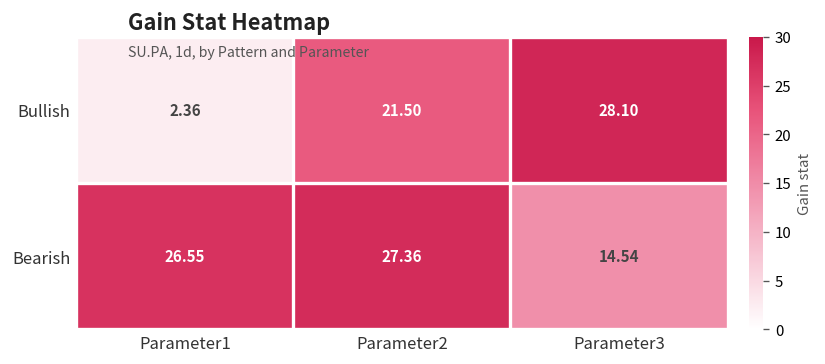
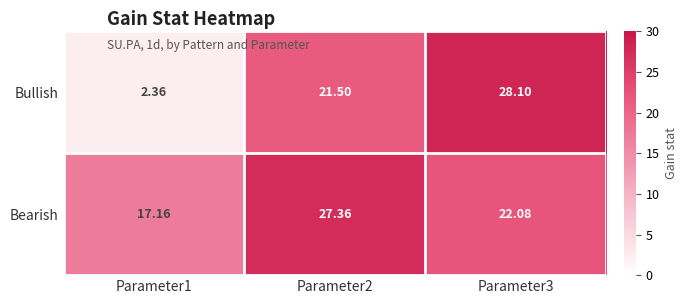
  {
    "Bullish": {
      "Parameter1": 2.36,
      "Parameter2": 21.50,
      "Parameter3": 28.10
    },
    "Bearish": {
-     "Parameter1": 26.55,
+     "Parameter1": 17.16,
      "Parameter2": 27.36,
-     "Parameter3": 14.54
+     "Parameter3": 22.08
    }
  }
